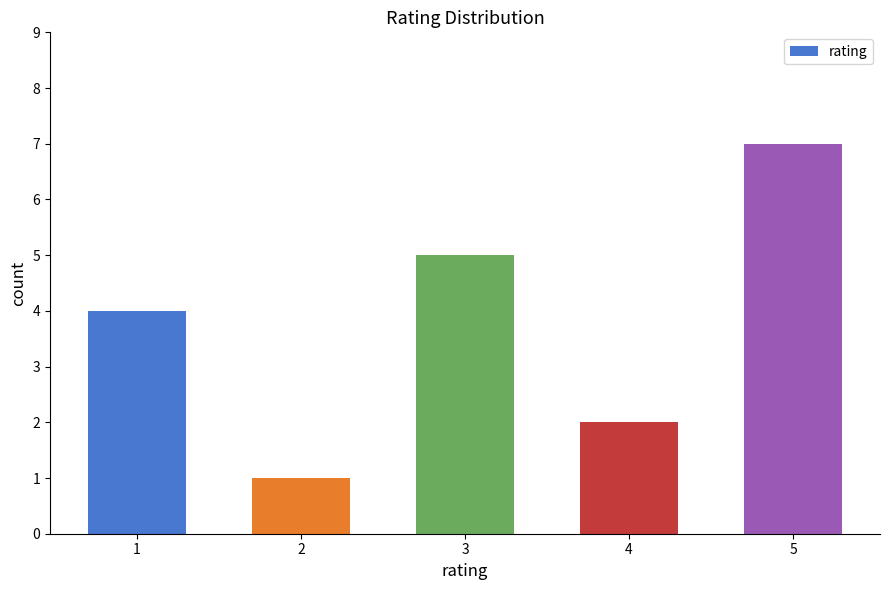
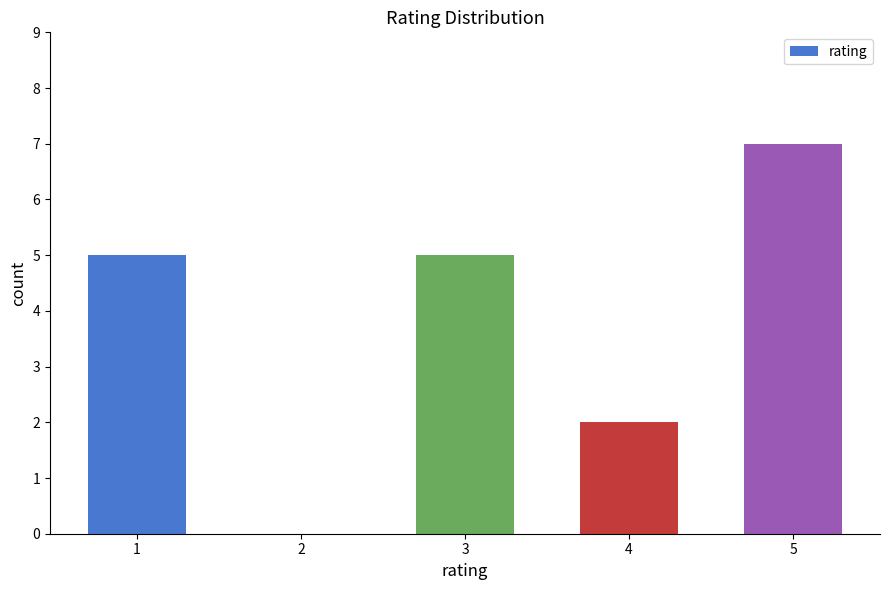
  {
-   "1": 4,
-   "2": 1,
+   "1": 5,
+   "2": 0,
    "3": 5,
    "4": 2,
    "5": 7
  }
